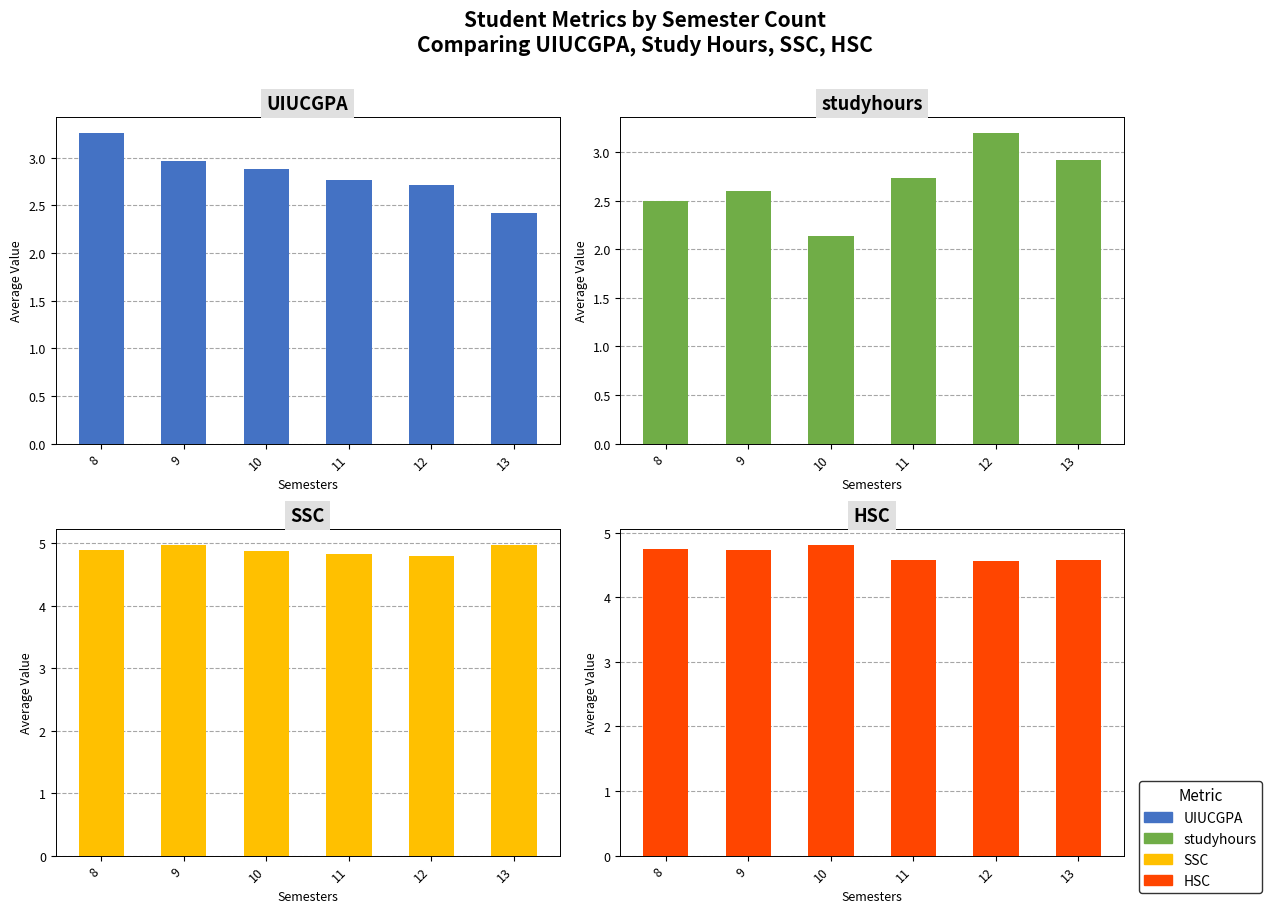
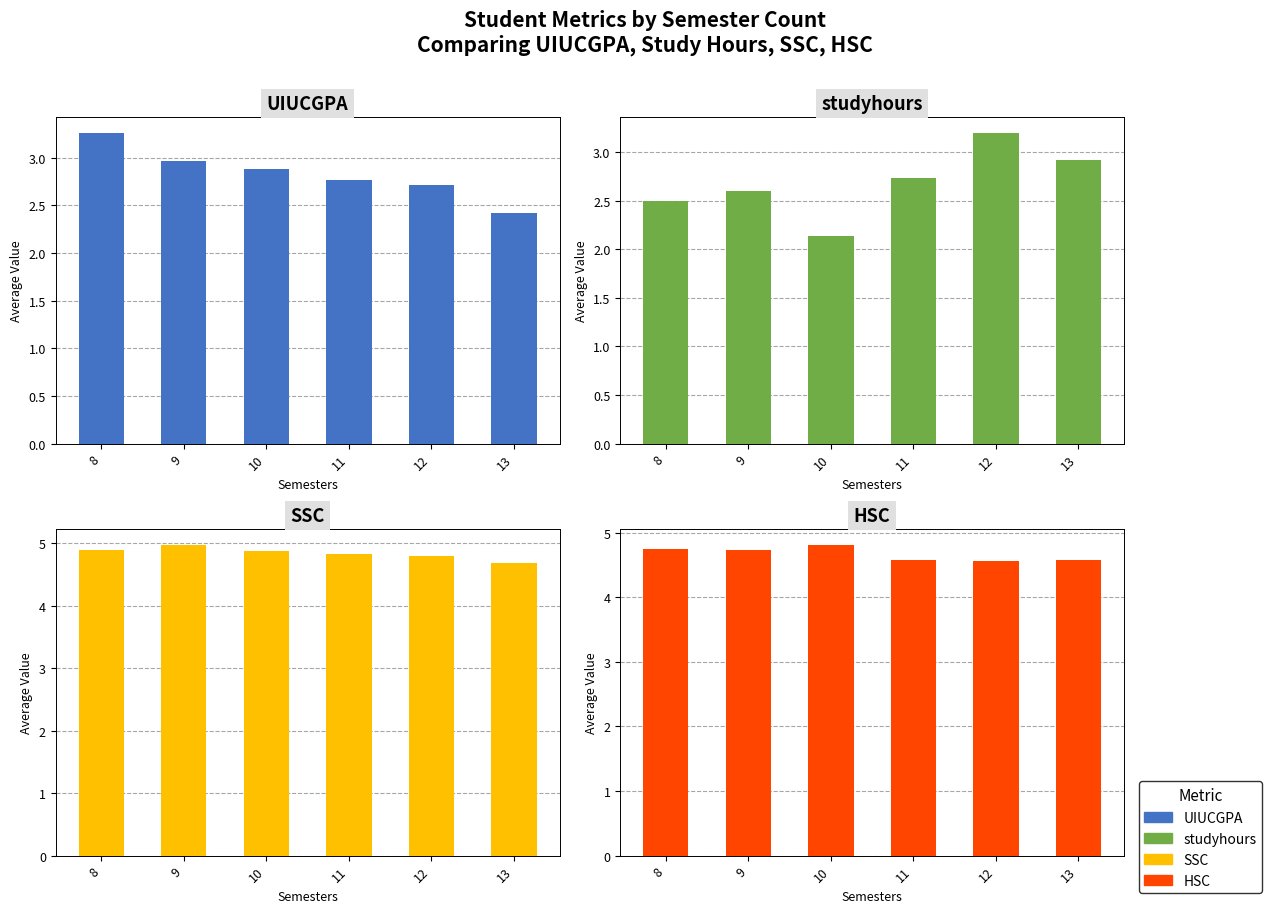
  {
    "UIUCGPA": {
      "8": 3.3,
      "9": 3.0,
      "10": 2.9,
      "11": 2.8,
      "12": 2.7,
      "13": 2.4
    },
    "studyhours": {
      "8": 2.5,
      "9": 2.6,
      "10": 2.1,
      "11": 2.7,
      "12": 3.2,
      "13": 2.9
    },
    "SSC": {
      "8": 4.9,
      "9": 5.0,
      "10": 4.9,
      "11": 4.8,
      "12": 4.8,
-     "13": 5.0
+     "13": 4.7
    },
    "HSC": {
      "8": 4.7,
      "9": 4.7,
      "10": 4.8,
      "11": 4.6,
      "12": 4.6,
      "13": 4.6
    }
  }
